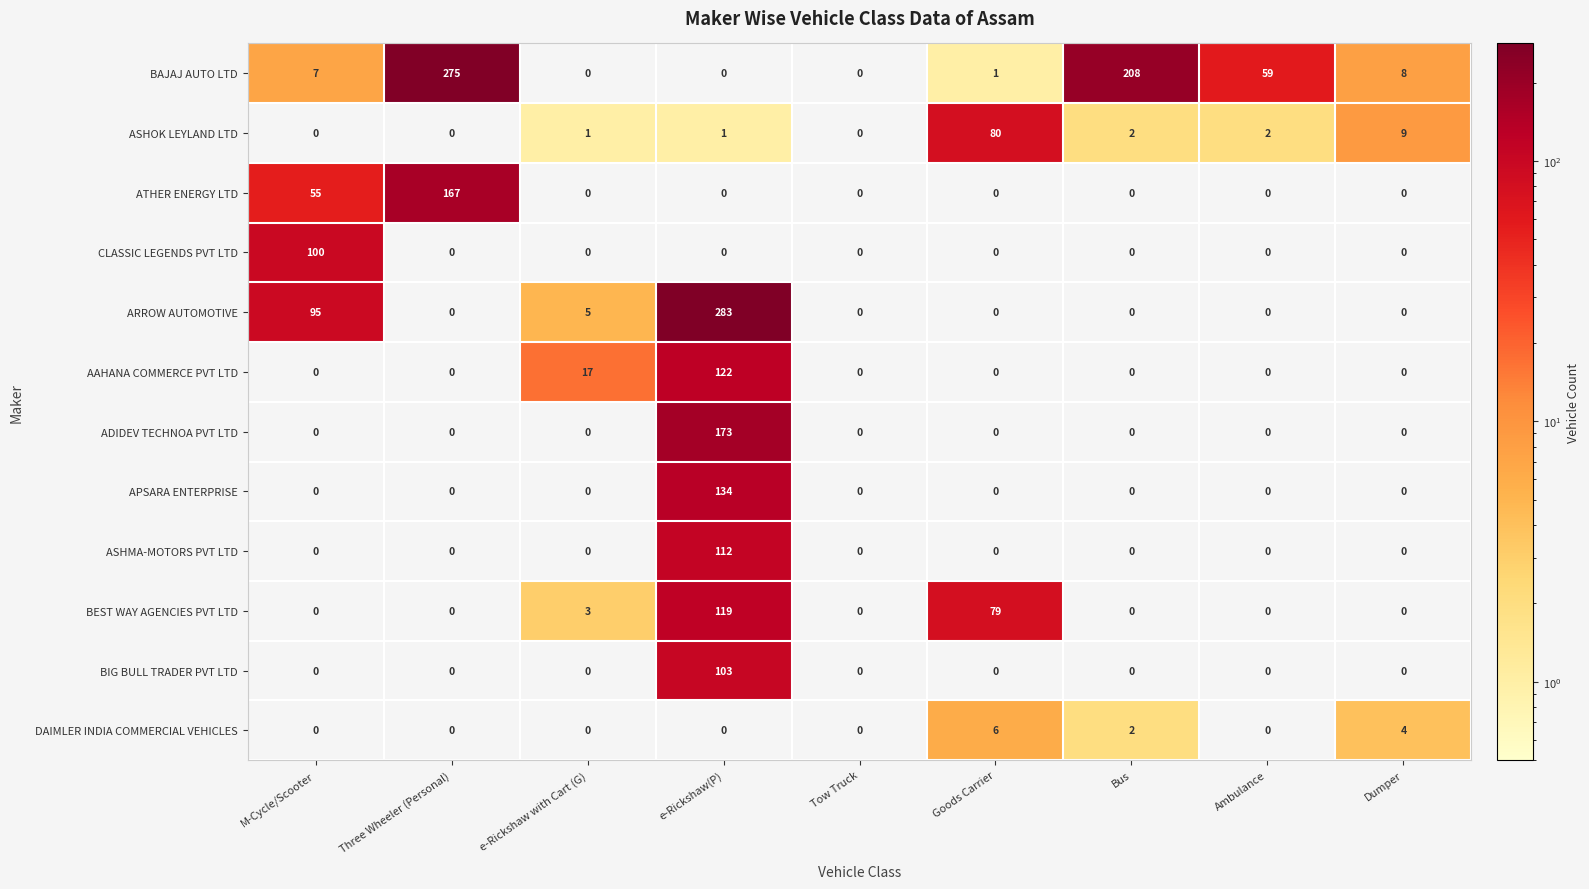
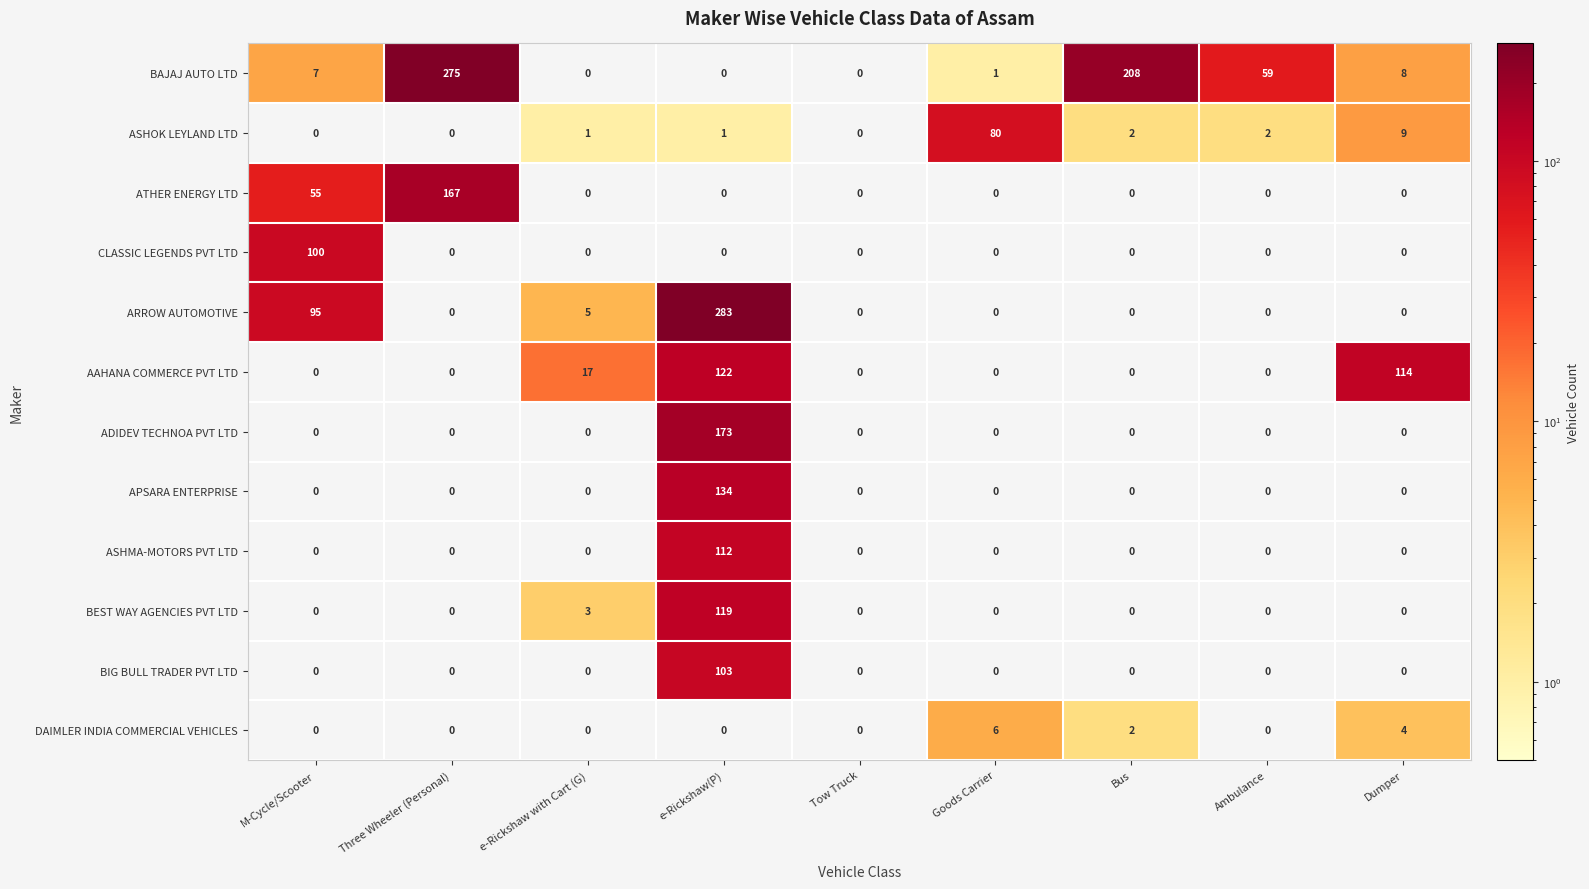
  {
    "BAJAJ AUTO LTD": {
      "M-Cycle/Scooter": 7,
      "Three Wheeler (Personal)": 275,
      "e-Rickshaw with Cart (G)": 0,
      "e-Rickshaw(P)": 0,
      "Tow Truck": 0,
      "Goods Carrier": 1,
      "Bus": 208,
      "Ambulance": 59,
      "Dumper": 8
    },
    "ASHOK LEYLAND LTD": {
      "M-Cycle/Scooter": 0,
      "Three Wheeler (Personal)": 0,
      "e-Rickshaw with Cart (G)": 1,
      "e-Rickshaw(P)": 1,
      "Tow Truck": 0,
      "Goods Carrier": 80,
      "Bus": 2,
      "Ambulance": 2,
      "Dumper": 9
    },
    "ATHER ENERGY LTD": {
      "M-Cycle/Scooter": 55,
      "Three Wheeler (Personal)": 167,
      "e-Rickshaw with Cart (G)": 0,
      "e-Rickshaw(P)": 0,
      "Tow Truck": 0,
      "Goods Carrier": 0,
      "Bus": 0,
      "Ambulance": 0,
      "Dumper": 0
    },
    "CLASSIC LEGENDS PVT LTD": {
      "M-Cycle/Scooter": 100,
      "Three Wheeler (Personal)": 0,
      "e-Rickshaw with Cart (G)": 0,
      "e-Rickshaw(P)": 0,
      "Tow Truck": 0,
      "Goods Carrier": 0,
      "Bus": 0,
      "Ambulance": 0,
      "Dumper": 0
    },
    "ARROW AUTOMOTIVE": {
      "M-Cycle/Scooter": 95,
      "Three Wheeler (Personal)": 0,
      "e-Rickshaw with Cart (G)": 5,
      "e-Rickshaw(P)": 283,
      "Tow Truck": 0,
      "Goods Carrier": 0,
      "Bus": 0,
      "Ambulance": 0,
      "Dumper": 0
    },
    "AAHANA COMMERCE PVT LTD": {
      "M-Cycle/Scooter": 0,
      "Three Wheeler (Personal)": 0,
      "e-Rickshaw with Cart (G)": 17,
      "e-Rickshaw(P)": 122,
      "Tow Truck": 0,
      "Goods Carrier": 0,
      "Bus": 0,
      "Ambulance": 0,
-     "Dumper": 0
+     "Dumper": 114
    },
    "ADIDEV TECHNOA PVT LTD": {
      "M-Cycle/Scooter": 0,
      "Three Wheeler (Personal)": 0,
      "e-Rickshaw with Cart (G)": 0,
      "e-Rickshaw(P)": 173,
      "Tow Truck": 0,
      "Goods Carrier": 0,
      "Bus": 0,
      "Ambulance": 0,
      "Dumper": 0
    },
    "APSARA ENTERPRISE": {
      "M-Cycle/Scooter": 0,
      "Three Wheeler (Personal)": 0,
      "e-Rickshaw with Cart (G)": 0,
      "e-Rickshaw(P)": 134,
      "Tow Truck": 0,
      "Goods Carrier": 0,
      "Bus": 0,
      "Ambulance": 0,
      "Dumper": 0
    },
    "ASHMA-MOTORS PVT LTD": {
      "M-Cycle/Scooter": 0,
      "Three Wheeler (Personal)": 0,
      "e-Rickshaw with Cart (G)": 0,
      "e-Rickshaw(P)": 112,
      "Tow Truck": 0,
      "Goods Carrier": 0,
      "Bus": 0,
      "Ambulance": 0,
      "Dumper": 0
    },
    "BEST WAY AGENCIES PVT LTD": {
      "M-Cycle/Scooter": 0,
      "Three Wheeler (Personal)": 0,
      "e-Rickshaw with Cart (G)": 3,
      "e-Rickshaw(P)": 119,
      "Tow Truck": 0,
-     "Goods Carrier": 79,
+     "Goods Carrier": 0,
      "Bus": 0,
      "Ambulance": 0,
      "Dumper": 0
    },
    "BIG BULL TRADER PVT LTD": {
      "M-Cycle/Scooter": 0,
      "Three Wheeler (Personal)": 0,
      "e-Rickshaw with Cart (G)": 0,
      "e-Rickshaw(P)": 103,
      "Tow Truck": 0,
      "Goods Carrier": 0,
      "Bus": 0,
      "Ambulance": 0,
      "Dumper": 0
    },
    "DAIMLER INDIA COMMERCIAL VEHICLES": {
      "M-Cycle/Scooter": 0,
      "Three Wheeler (Personal)": 0,
      "e-Rickshaw with Cart (G)": 0,
      "e-Rickshaw(P)": 0,
      "Tow Truck": 0,
      "Goods Carrier": 6,
      "Bus": 2,
      "Ambulance": 0,
      "Dumper": 4
    }
  }
